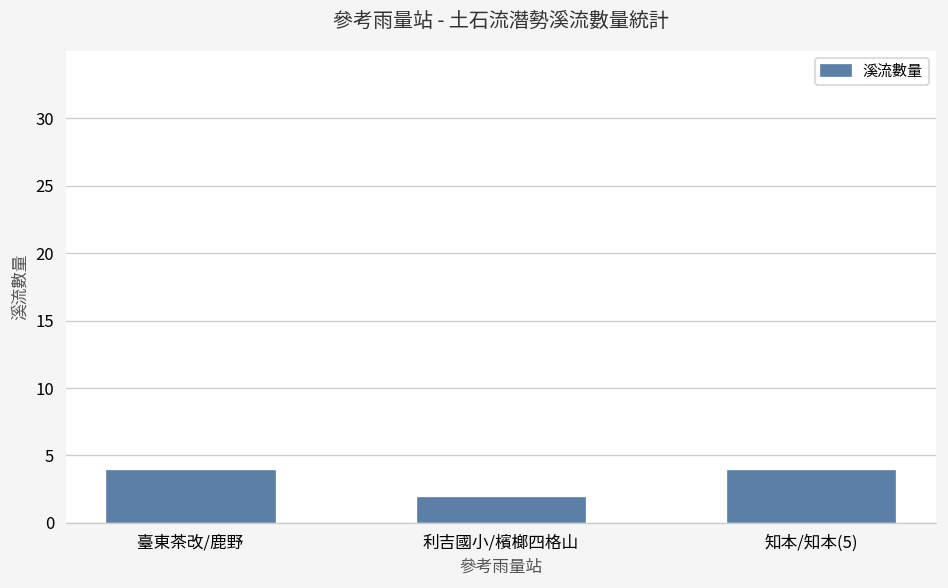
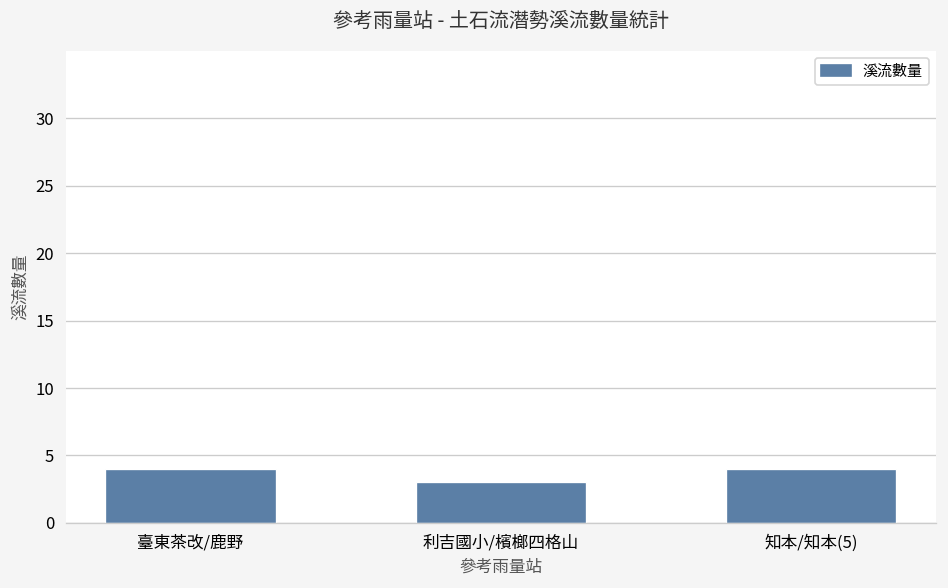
  {
    "臺東茶改/鹿野": 4,
-   "利吉國小/檳榔四格山": 2,
+   "利吉國小/檳榔四格山": 3,
    "知本/知本(5)": 4
  }
